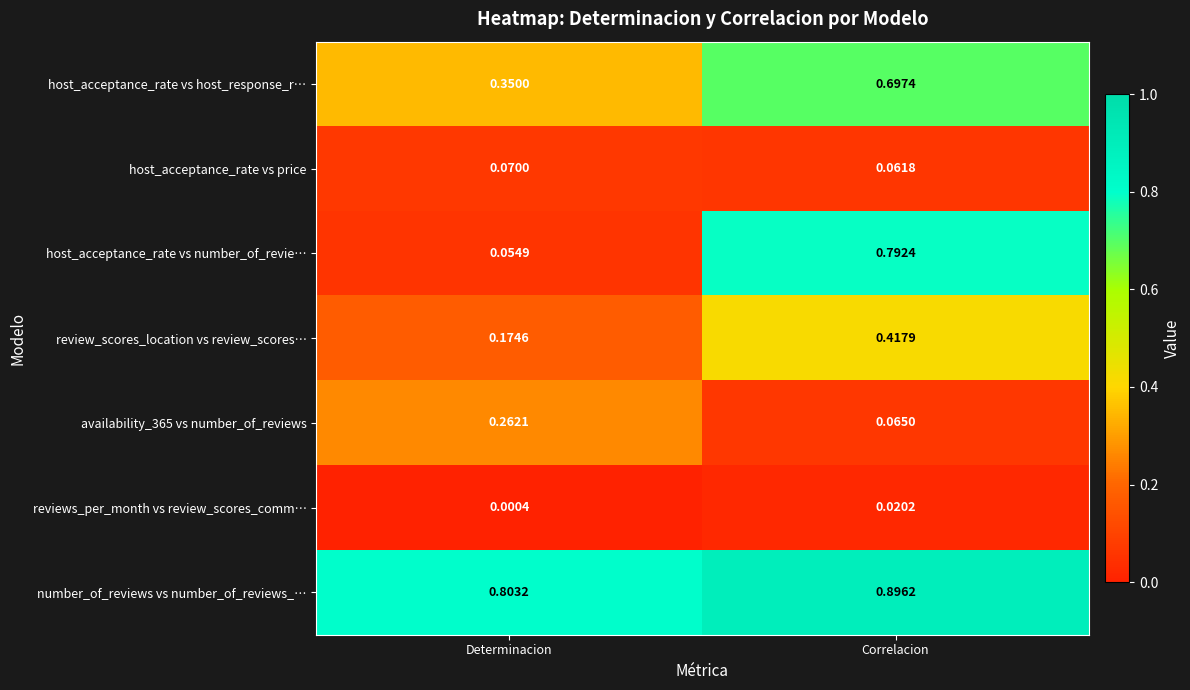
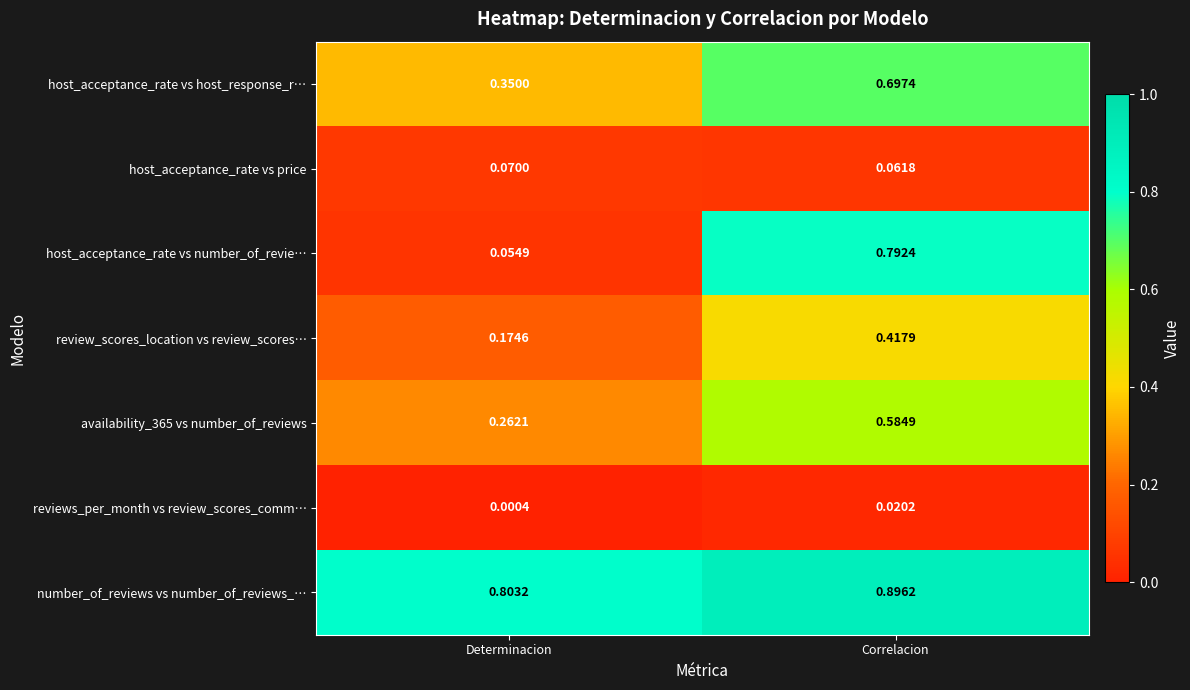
  {
    "host_acceptance_rate vs host_response_r…": {
      "Determinacion": 0.3500,
      "Correlacion": 0.6974
    },
    "host_acceptance_rate vs price": {
      "Determinacion": 0.0700,
      "Correlacion": 0.0618
    },
    "host_acceptance_rate vs number_of_revie…": {
      "Determinacion": 0.0549,
      "Correlacion": 0.7924
    },
    "review_scores_location vs review_scores…": {
      "Determinacion": 0.1746,
      "Correlacion": 0.4179
    },
    "availability_365 vs number_of_reviews": {
      "Determinacion": 0.2621,
-     "Correlacion": 0.0650
+     "Correlacion": 0.5849
    },
    "reviews_per_month vs review_scores_comm…": {
      "Determinacion": 0.0004,
      "Correlacion": 0.0202
    },
    "number_of_reviews vs number_of_reviews_…": {
      "Determinacion": 0.8032,
      "Correlacion": 0.8962
    }
  }
